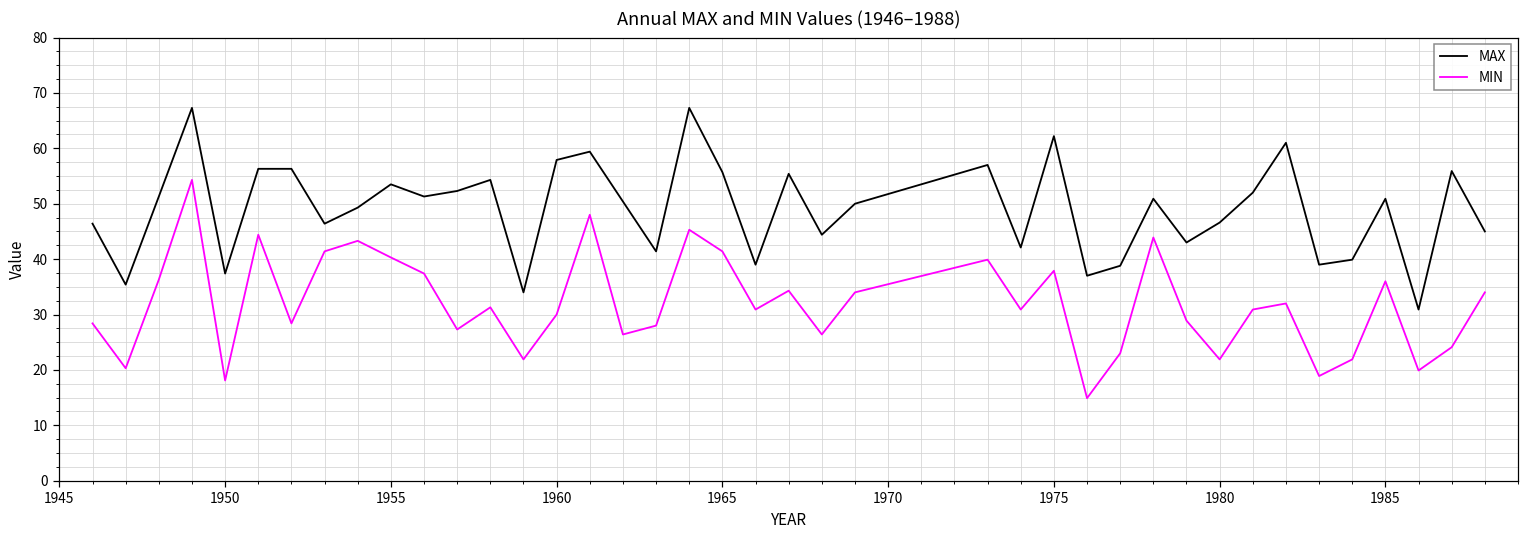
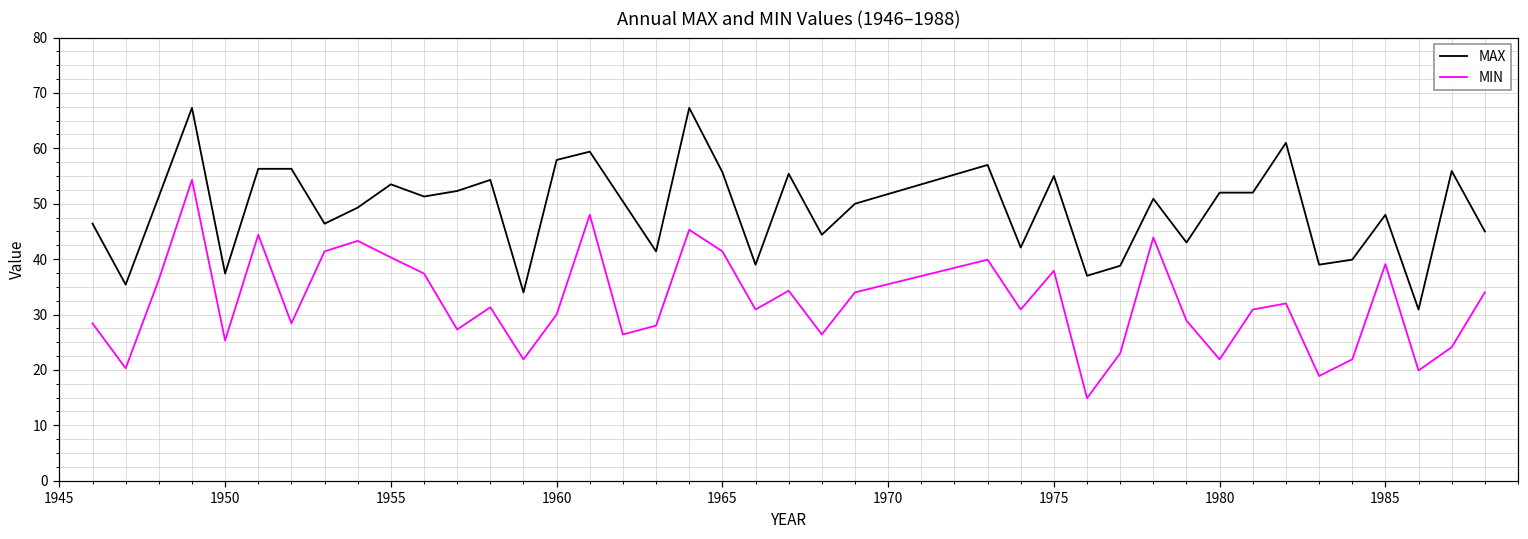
  {
    "MAX": {
      "1950": 37,
      "1955": 54,
      "1960": 58,
      "1965": 56,
-     "1975": 62,
-     "1980": 47,
-     "1985": 51
+     "1975": 55,
+     "1980": 52,
+     "1985": 48
    },
    "MIN": {
-     "1950": 18,
+     "1950": 25,
      "1955": 40,
      "1960": 30,
      "1965": 41,
      "1975": 38,
      "1980": 22,
-     "1985": 36
+     "1985": 39
    }
  }
